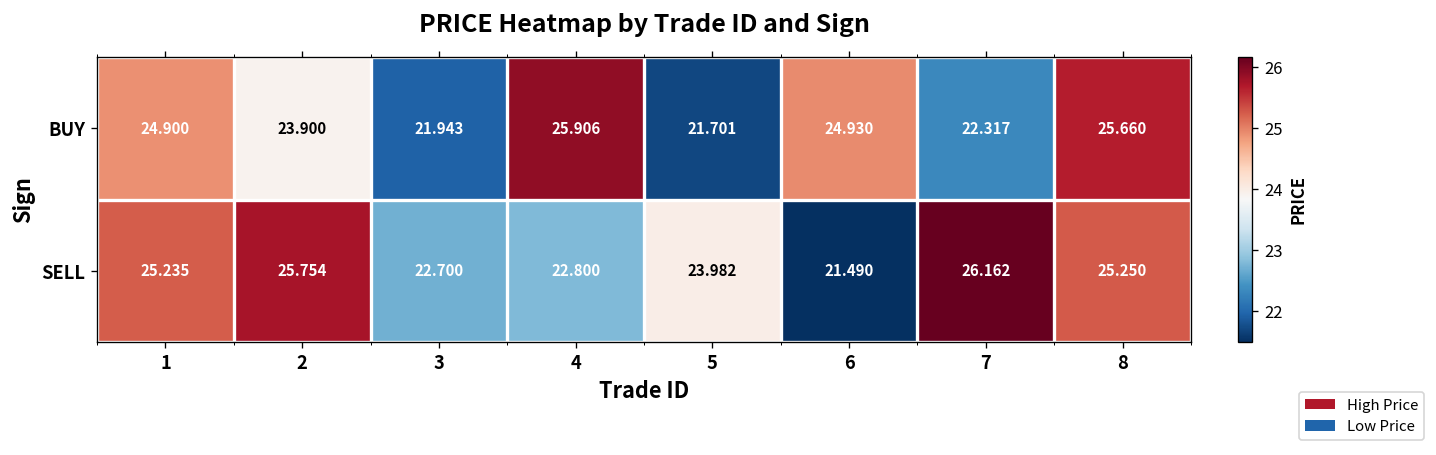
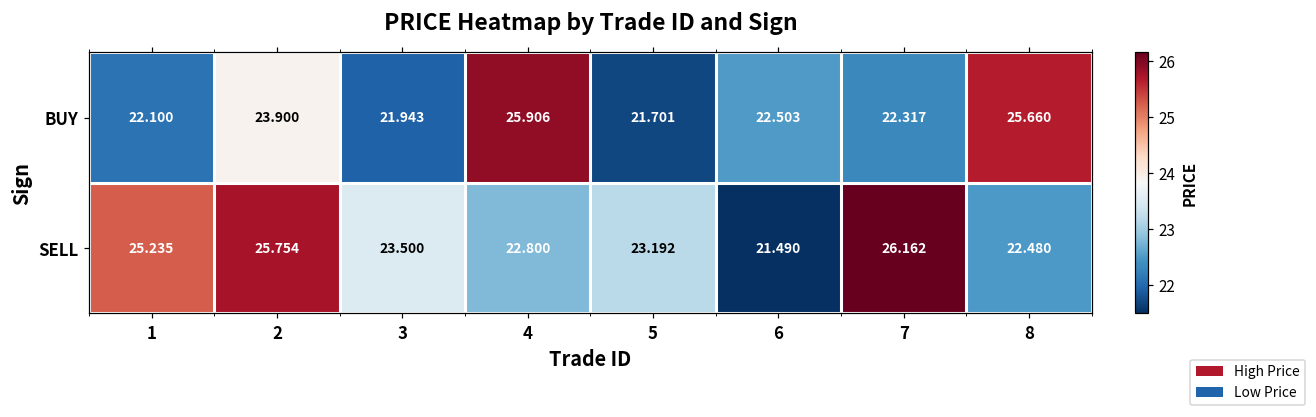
  {
    "BUY": {
-     "1": 24.900,
+     "1": 22.100,
      "2": 23.900,
      "3": 21.943,
      "4": 25.906,
      "5": 21.701,
-     "6": 24.930,
+     "6": 22.503,
      "7": 22.317,
      "8": 25.660
    },
    "SELL": {
      "1": 25.235,
      "2": 25.754,
-     "3": 22.700,
+     "3": 23.500,
      "4": 22.800,
-     "5": 23.982,
+     "5": 23.192,
      "6": 21.490,
      "7": 26.162,
-     "8": 25.250
+     "8": 22.480
    }
  }
